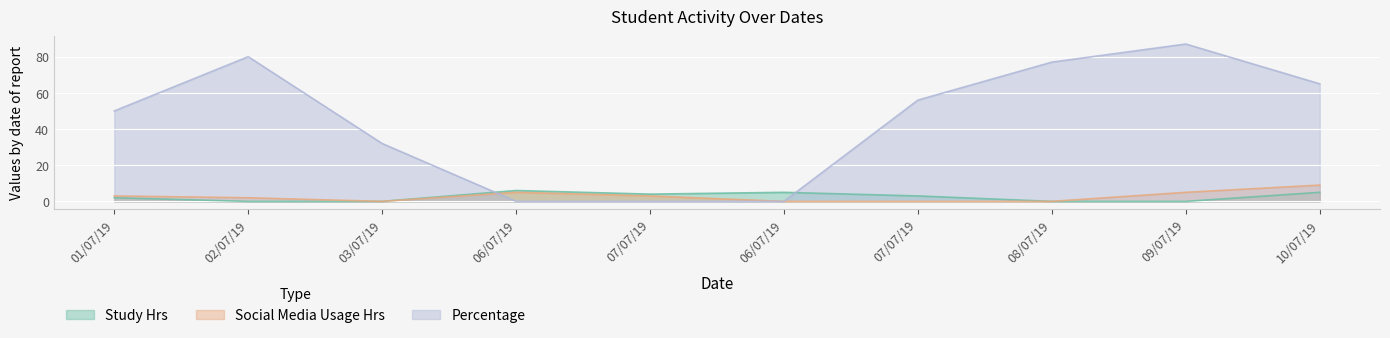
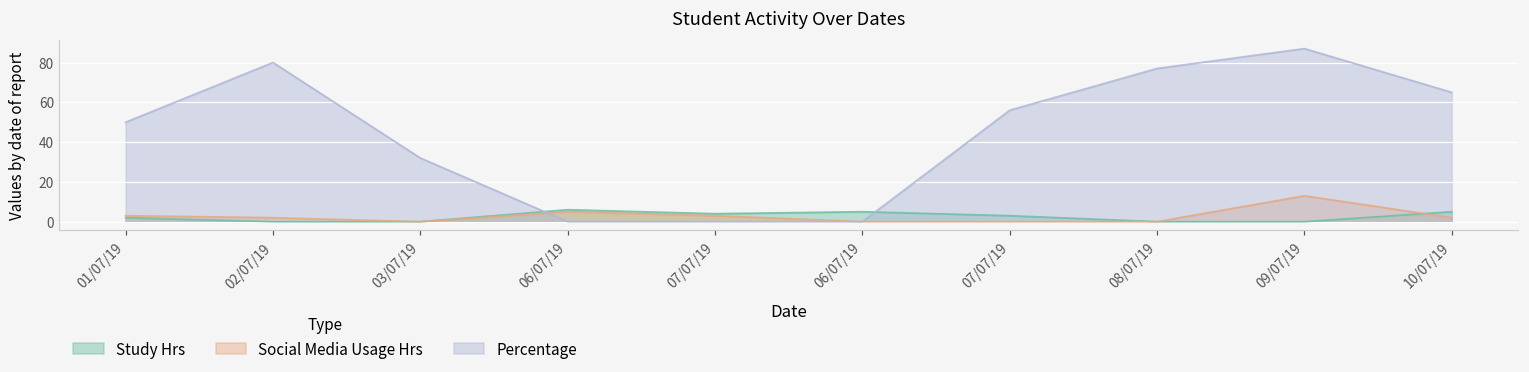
  {
    "Social Media Usage Hrs": {
      "02/07/19": 2,
-     "09/07/19": 5,
-     "10/07/19": 9
+     "09/07/19": 13,
+     "10/07/19": 2
    }
  }
